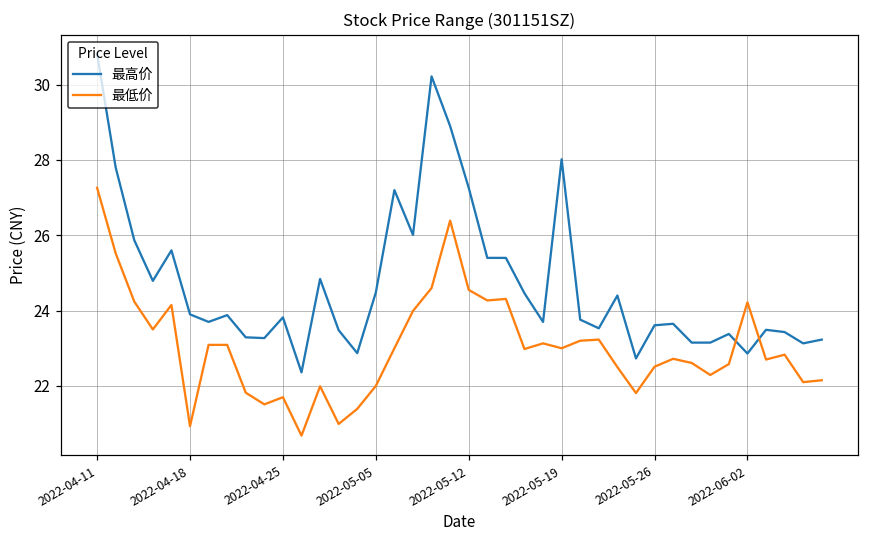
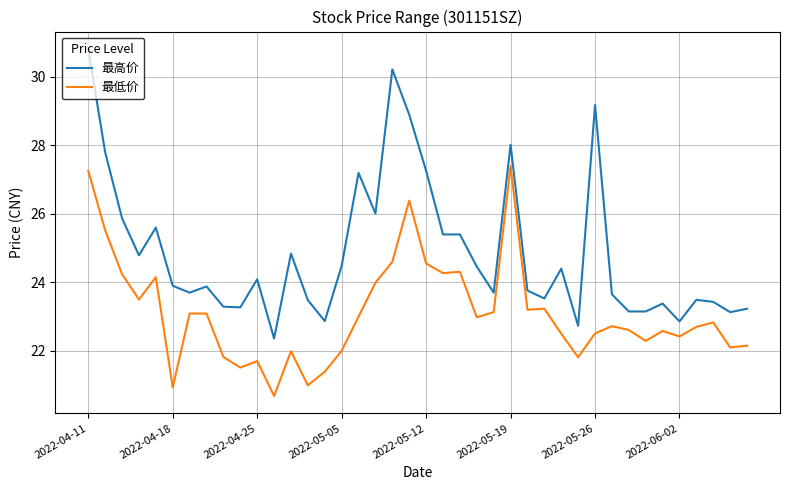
  {
    "最高价": {
      "2022-04-18": 23.9,
-     "2022-04-25": 23.8,
+     "2022-04-25": 24.1,
      "2022-05-05": 24.5,
      "2022-05-12": 27.3,
      "2022-05-19": 28.0,
-     "2022-05-26": 23.6,
+     "2022-05-26": 29.2,
      "2022-06-02": 22.9
    },
    "最低价": {
      "2022-04-11": 27.3,
      "2022-04-18": 20.9,
      "2022-04-25": 21.7,
      "2022-05-05": 22.0,
      "2022-05-12": 24.6,
-     "2022-05-19": 23.0,
+     "2022-05-19": 27.4,
      "2022-05-26": 22.5,
-     "2022-06-02": 24.2
+     "2022-06-02": 22.4
    }
  }
